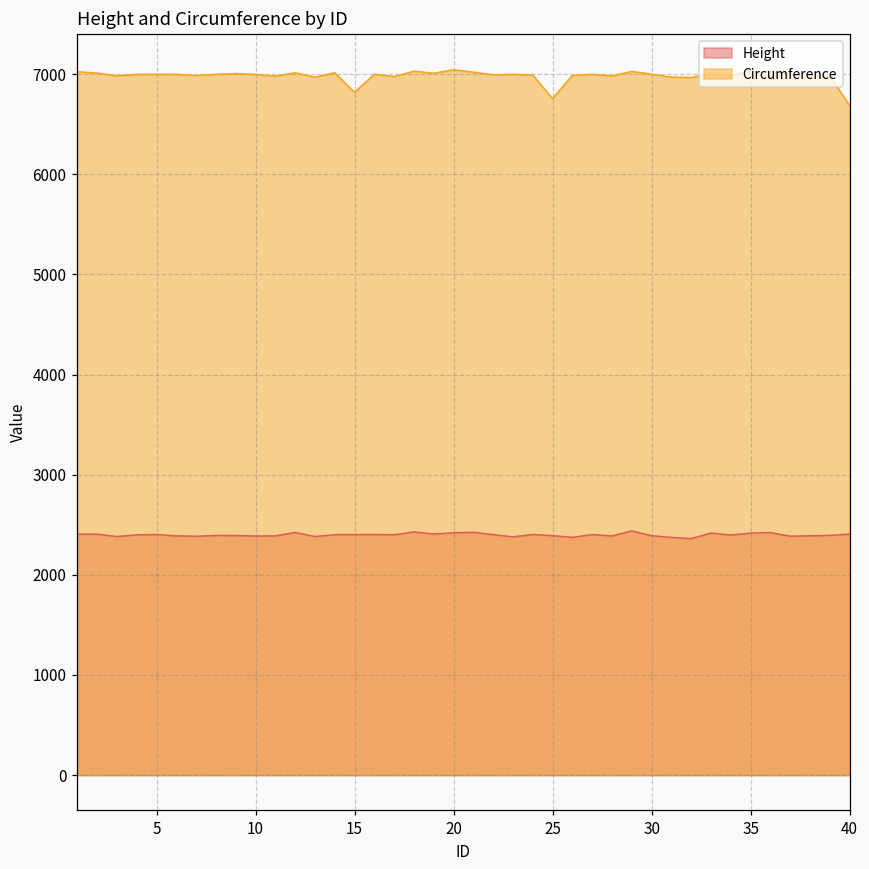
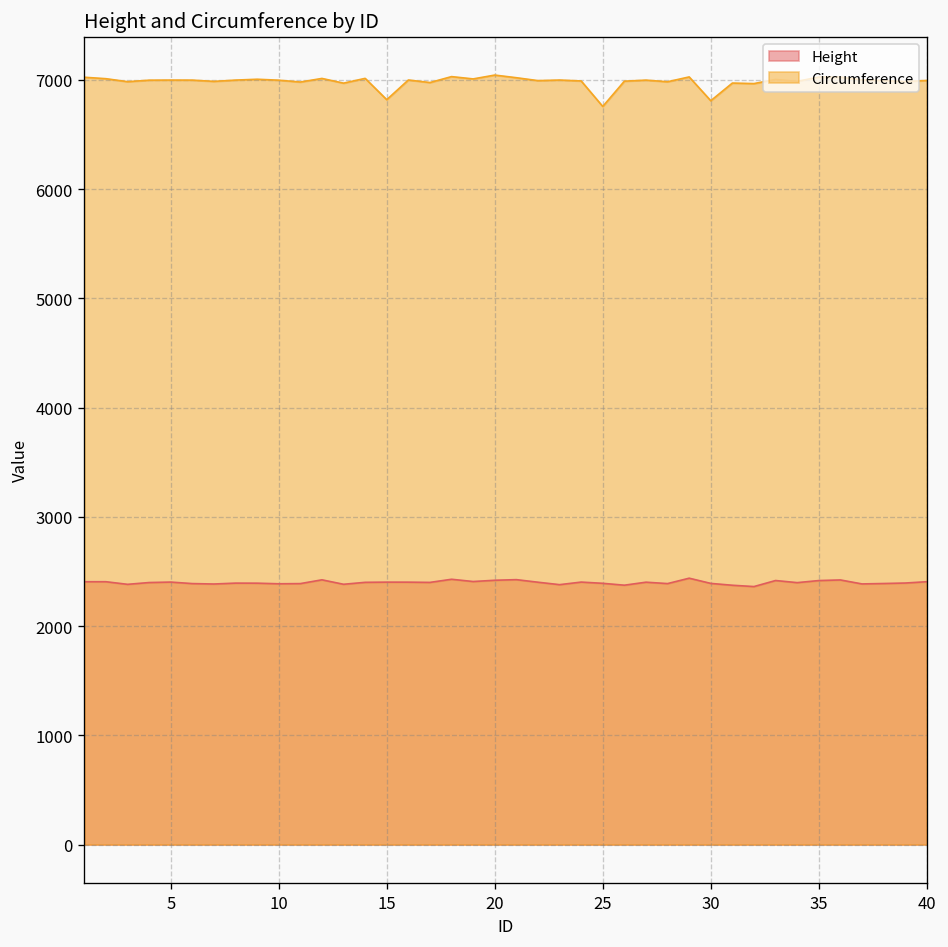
  {
    "Height": {
      "5": 2400,
      "10": 2400,
      "15": 2400,
      "20": 2400,
      "25": 2400,
      "30": 2400,
      "35": 2400,
      "40": 2400
    },
    "Circumference": {
      "5": 7000,
      "10": 7000,
      "15": 6800,
      "20": 7000,
      "25": 6800,
-     "30": 7000,
-     "40": 6700
+     "30": 6800,
+     "40": 7000
    }
  }
